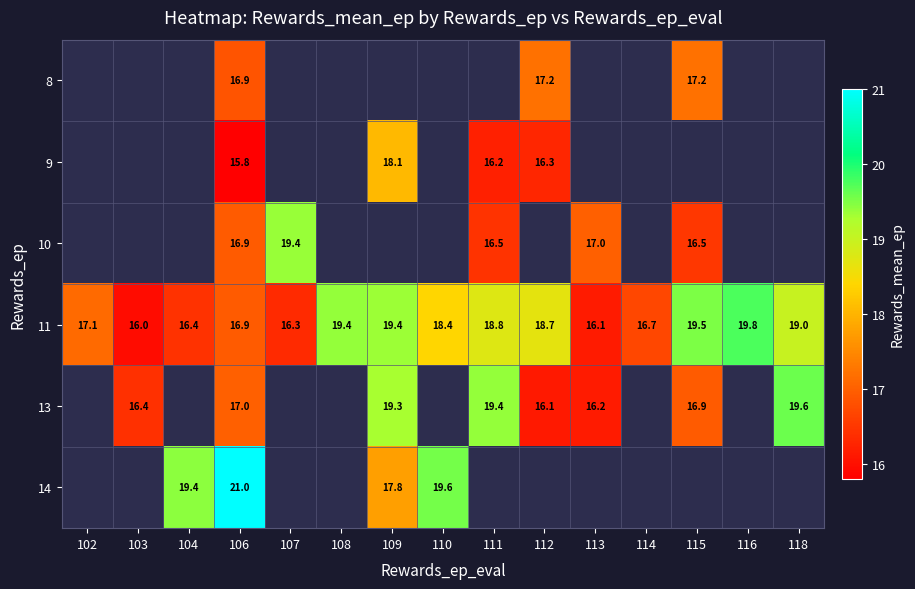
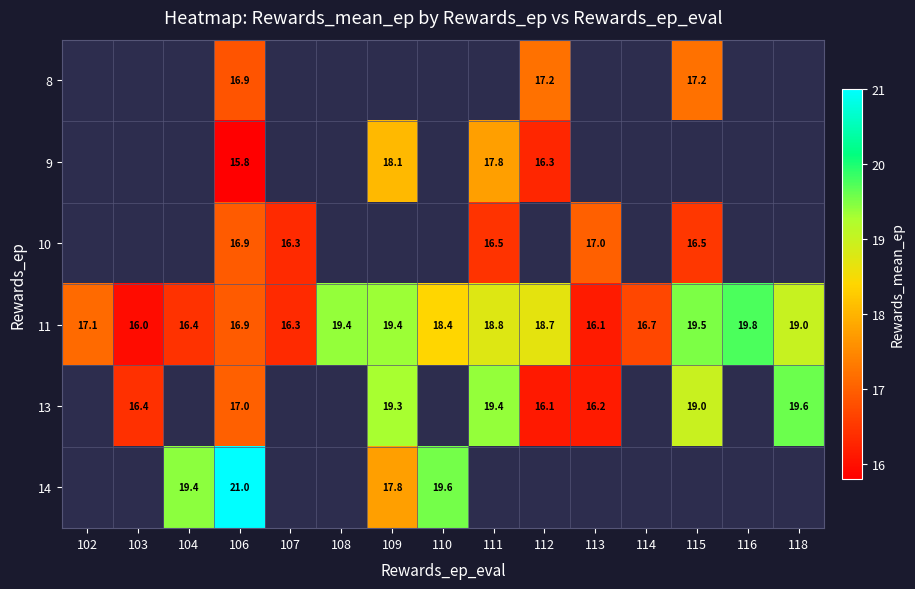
  {
    "8": {
      "106": 16.9,
      "112": 17.2,
      "115": 17.2
    },
    "9": {
      "106": 15.8,
      "109": 18.1,
-     "111": 16.2,
+     "111": 17.8,
      "112": 16.3
    },
    "10": {
      "106": 16.9,
-     "107": 19.4,
+     "107": 16.3,
      "111": 16.5,
      "113": 17.0,
      "115": 16.5
    },
    "11": {
      "102": 17.1,
      "103": 16.0,
      "104": 16.4,
      "106": 16.9,
      "107": 16.3,
      "108": 19.4,
      "109": 19.4,
      "110": 18.4,
      "111": 18.8,
      "112": 18.7,
      "113": 16.1,
      "114": 16.7,
      "115": 19.5,
      "116": 19.8,
      "118": 19.0
    },
    "13": {
      "103": 16.4,
      "106": 17.0,
      "109": 19.3,
      "111": 19.4,
      "112": 16.1,
      "113": 16.2,
-     "115": 16.9,
+     "115": 19.0,
      "118": 19.6
    },
    "14": {
      "104": 19.4,
      "106": 21.0,
      "109": 17.8,
      "110": 19.6
    }
  }
